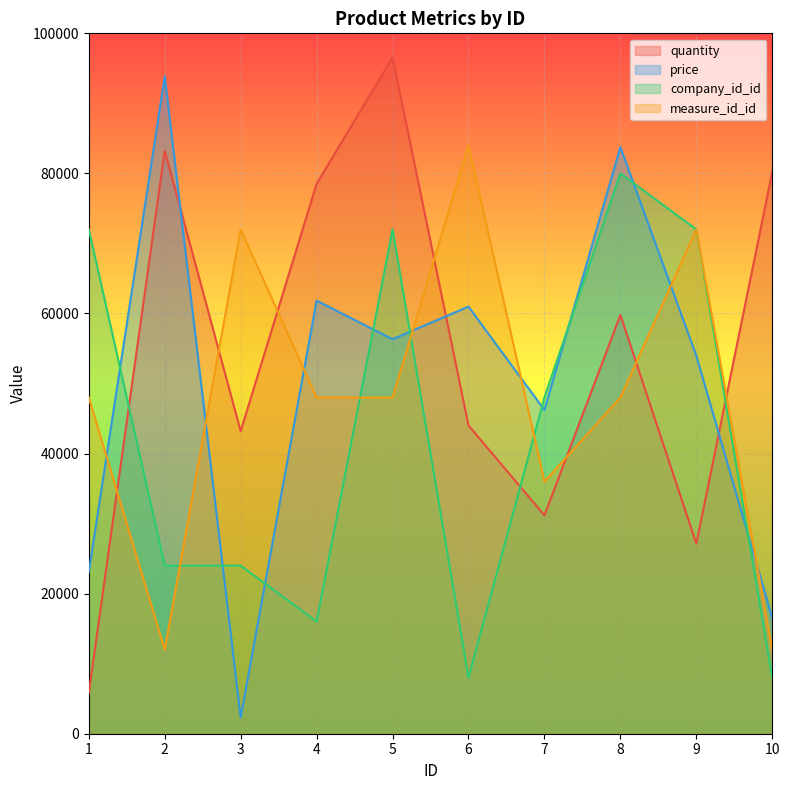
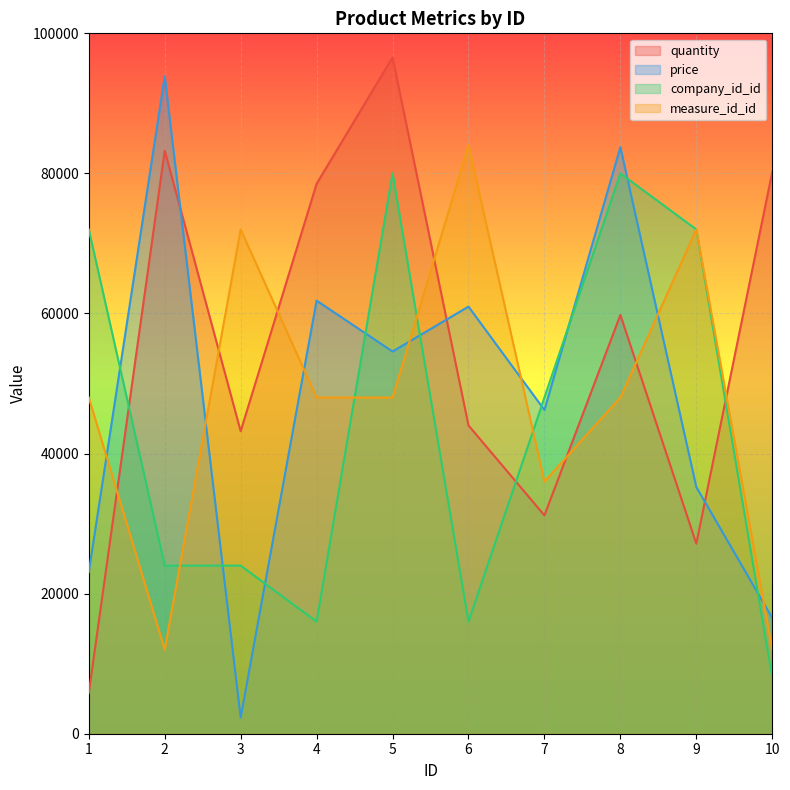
  {
    "price": {
      "1": 23000,
      "2": 94000,
      "3": 2000,
      "4": 62000,
-     "5": 56000,
+     "5": 55000,
      "6": 61000,
      "7": 46000,
      "8": 84000,
-     "9": 54000,
+     "9": 35000,
      "10": 17000
    },
    "company_id_id": {
      "1": 72000,
      "2": 24000,
      "3": 24000,
      "4": 16000,
-     "5": 72000,
-     "6": 8000,
+     "5": 80000,
+     "6": 16000,
      "7": 48000,
      "8": 80000,
      "10": 8000
    }
  }
